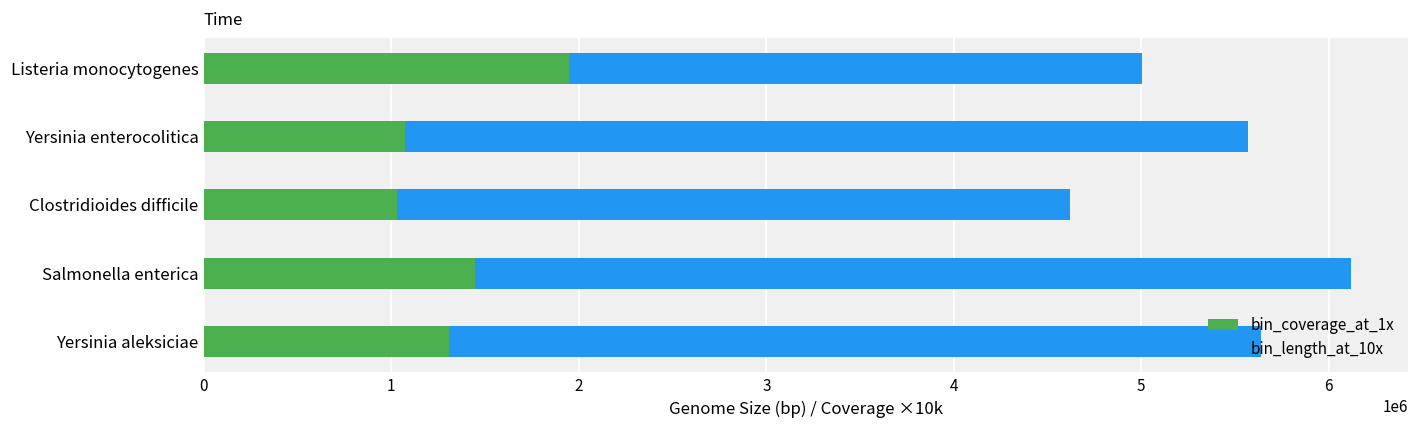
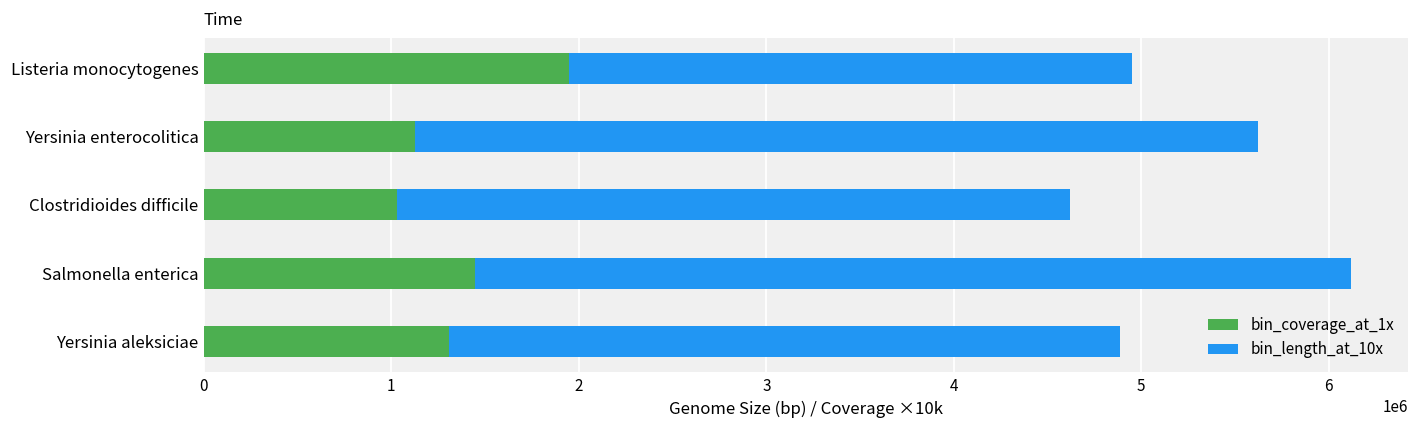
  {
    "bin_coverage_at_1x": {
      "Listeria monocytogenes": 1950000,
-     "Yersinia enterocolitica": 1070000,
+     "Yersinia enterocolitica": 1130000,
      "Clostridioides difficile": 1030000,
      "Salmonella enterica": 1450000,
      "Yersinia aleksiciae": 1310000
    },
    "bin_length_at_10x": {
-     "Listeria monocytogenes": 3060000,
+     "Listeria monocytogenes": 3000000,
      "Yersinia enterocolitica": 4500000,
      "Clostridioides difficile": 3590000,
      "Salmonella enterica": 4670000,
-     "Yersinia aleksiciae": 4330000
+     "Yersinia aleksiciae": 3580000
    }
  }
